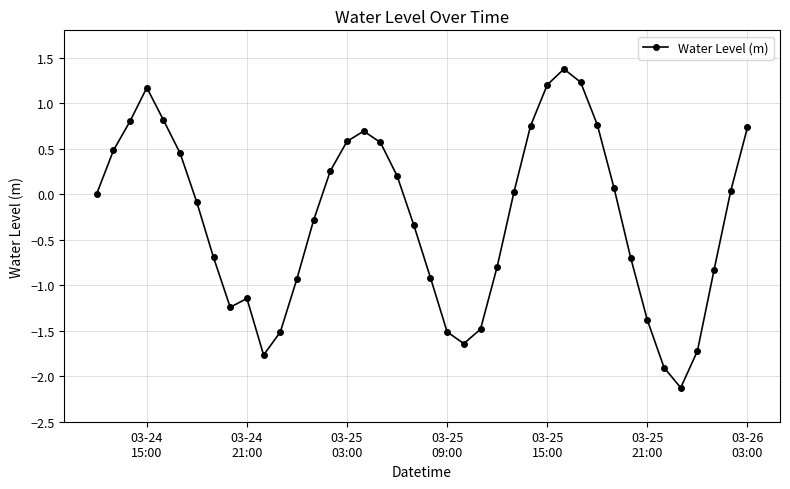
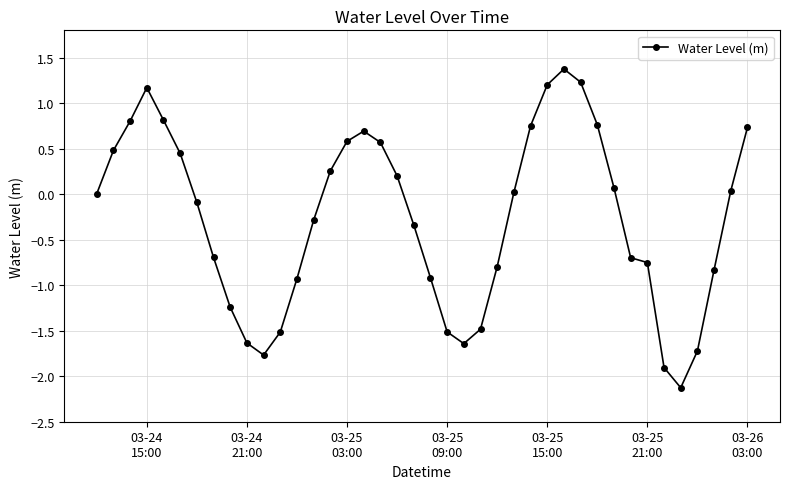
  {
    "03-24 15:00": 1.2,
-   "03-24 21:00": -1.1,
+   "03-24 21:00": -1.6,
    "03-25 03:00": 0.6,
    "03-25 09:00": -1.5,
    "03-25 15:00": 1.2,
-   "03-25 21:00": -1.4,
+   "03-25 21:00": -0.8,
    "03-26 03:00": 0.7
  }
